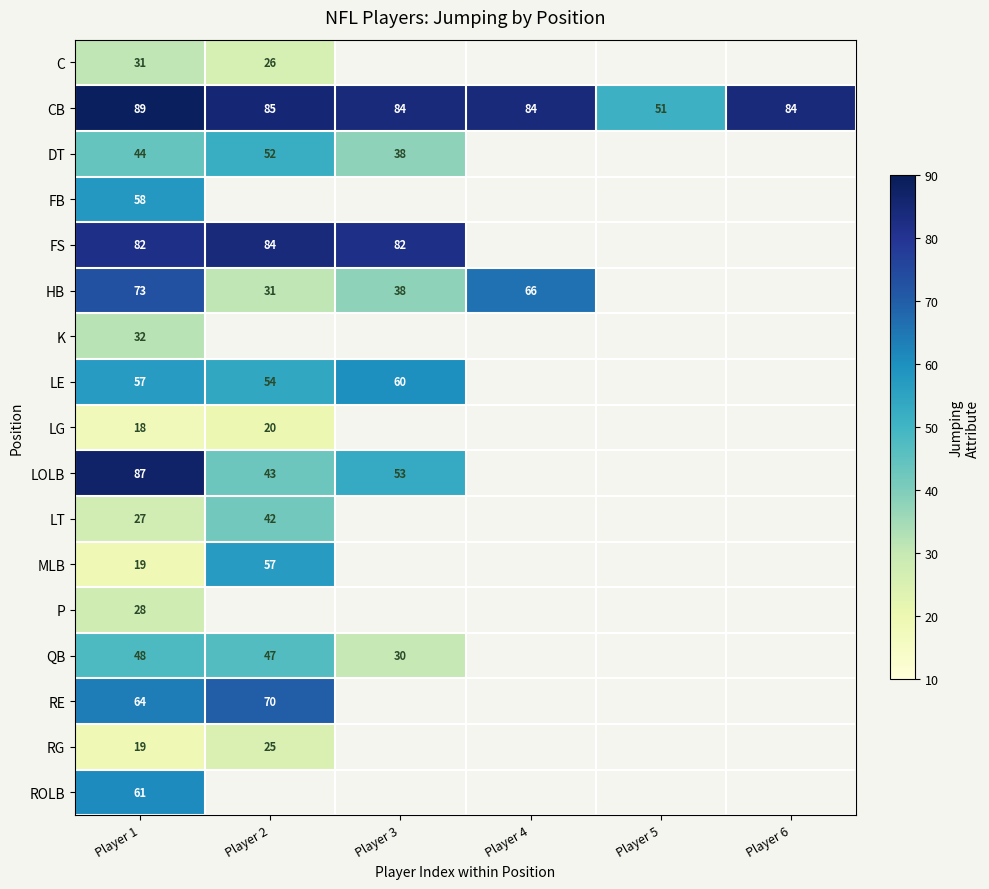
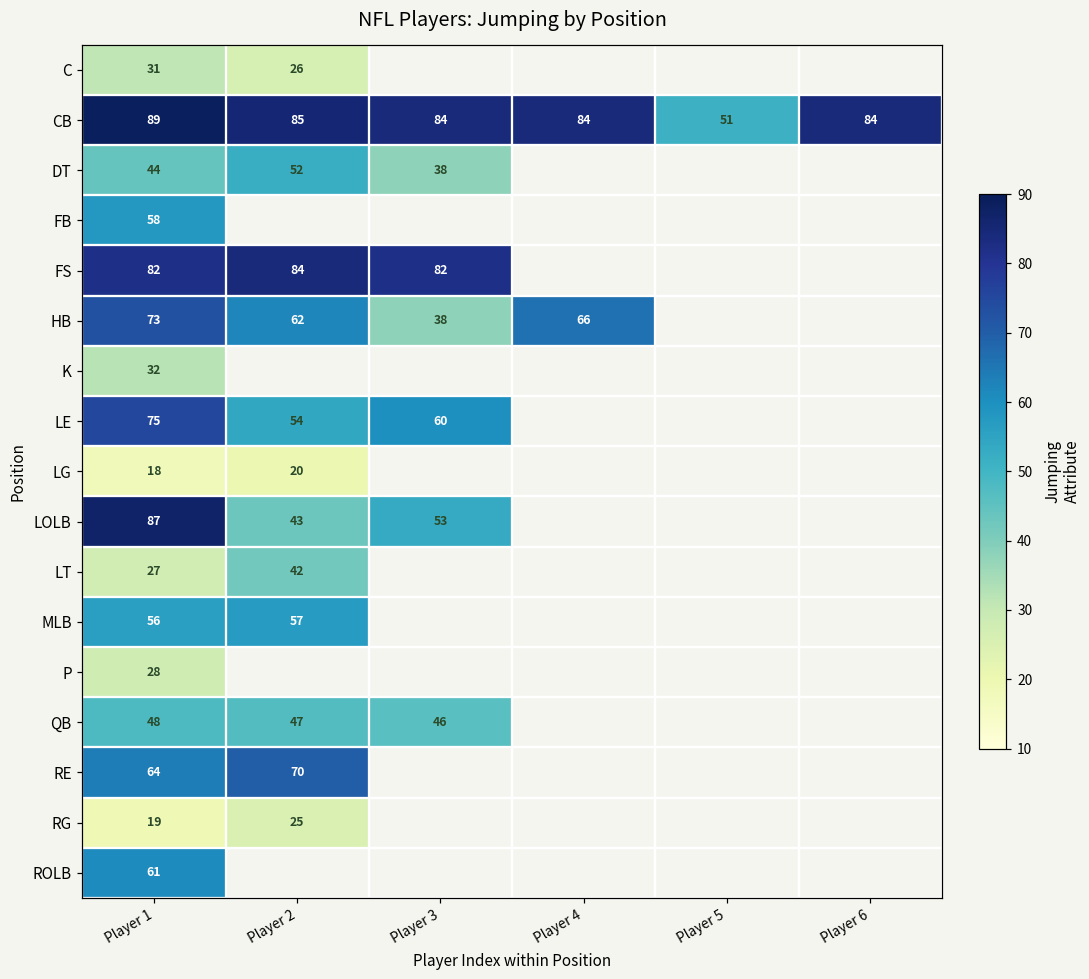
  {
    "C": {
      "Player 1": 31,
      "Player 2": 26
    },
    "CB": {
      "Player 1": 89,
      "Player 2": 85,
      "Player 3": 84,
      "Player 4": 84,
      "Player 5": 51,
      "Player 6": 84
    },
    "DT": {
      "Player 1": 44,
      "Player 2": 52,
      "Player 3": 38
    },
    "FB": {
      "Player 1": 58
    },
    "FS": {
      "Player 1": 82,
      "Player 2": 84,
      "Player 3": 82
    },
    "HB": {
      "Player 1": 73,
-     "Player 2": 31,
+     "Player 2": 62,
      "Player 3": 38,
      "Player 4": 66
    },
    "K": {
      "Player 1": 32
    },
    "LE": {
-     "Player 1": 57,
+     "Player 1": 75,
      "Player 2": 54,
      "Player 3": 60
    },
    "LG": {
      "Player 1": 18,
      "Player 2": 20
    },
    "LOLB": {
      "Player 1": 87,
      "Player 2": 43,
      "Player 3": 53
    },
    "LT": {
      "Player 1": 27,
      "Player 2": 42
    },
    "MLB": {
-     "Player 1": 19,
+     "Player 1": 56,
      "Player 2": 57
    },
    "P": {
      "Player 1": 28
    },
    "QB": {
      "Player 1": 48,
      "Player 2": 47,
-     "Player 3": 30
+     "Player 3": 46
    },
    "RE": {
      "Player 1": 64,
      "Player 2": 70
    },
    "RG": {
      "Player 1": 19,
      "Player 2": 25
    },
    "ROLB": {
      "Player 1": 61
    }
  }
